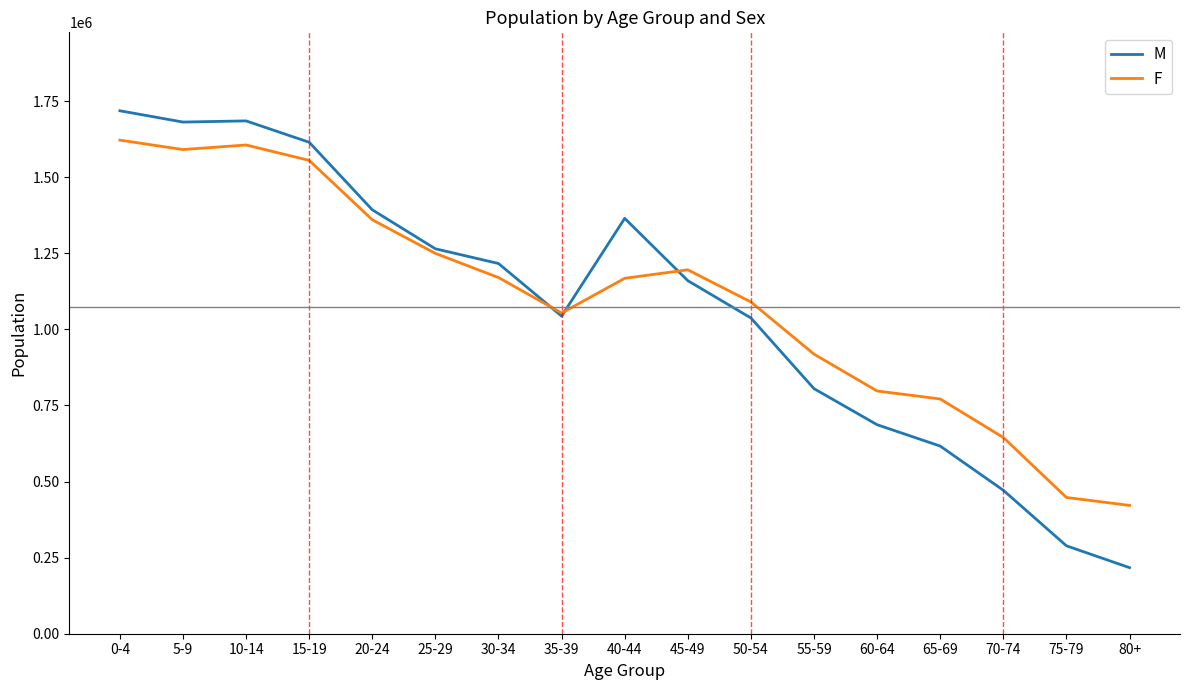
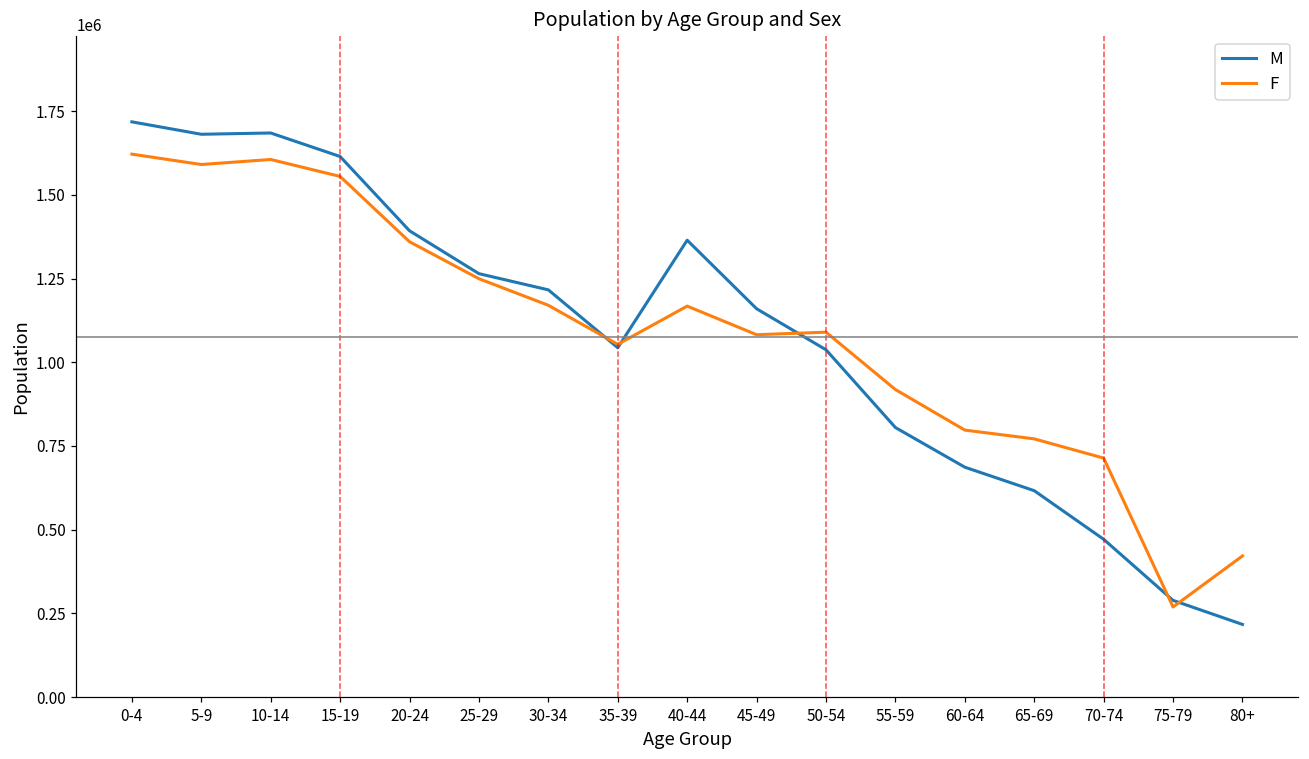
  {
    "M": {
      "0-4": 1720000,
      "5-9": 1680000,
      "10-14": 1680000,
      "15-19": 1610000,
      "20-24": 1390000,
      "25-29": 1260000,
      "30-34": 1220000,
      "35-39": 1040000,
      "40-44": 1360000,
      "45-49": 1160000,
      "50-54": 1040000,
      "55-59": 810000,
      "60-64": 690000,
      "65-69": 620000,
      "70-74": 470000,
      "75-79": 290000,
      "80+": 220000
    },
    "F": {
      "0-4": 1620000,
      "5-9": 1590000,
      "10-14": 1610000,
      "15-19": 1560000,
      "20-24": 1360000,
      "25-29": 1250000,
      "30-34": 1170000,
      "35-39": 1050000,
      "40-44": 1170000,
-     "45-49": 1200000,
+     "45-49": 1080000,
      "50-54": 1090000,
      "55-59": 920000,
      "60-64": 800000,
      "65-69": 770000,
-     "70-74": 640000,
-     "75-79": 450000,
+     "70-74": 710000,
+     "75-79": 270000,
      "80+": 420000
    }
  }
